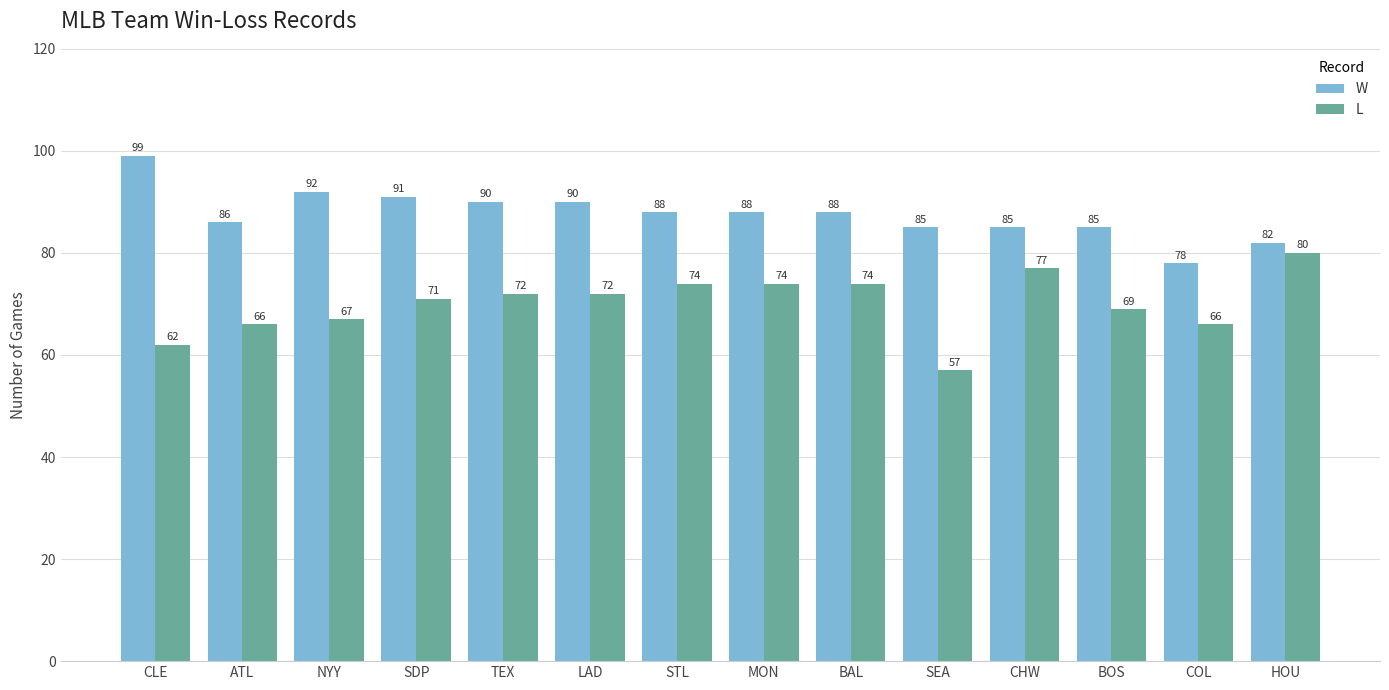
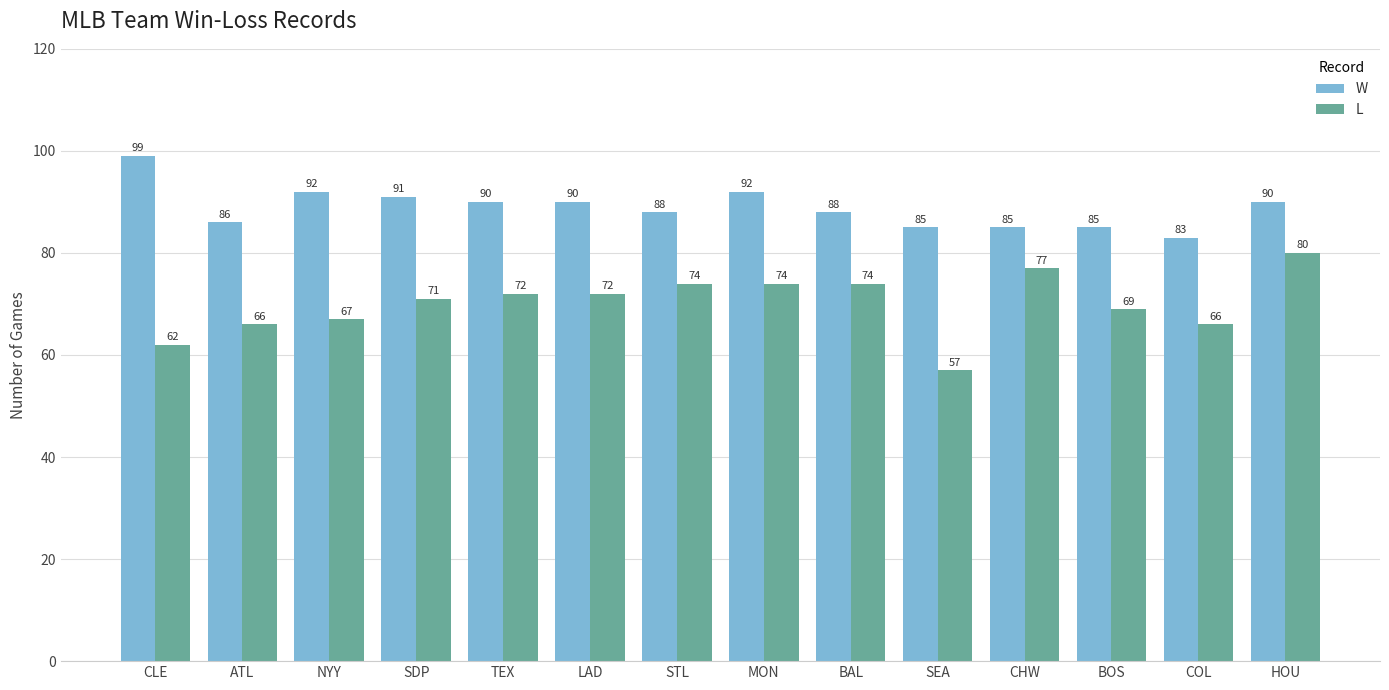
  {
    "W": {
      "CLE": 99,
      "ATL": 86,
      "NYY": 92,
      "SDP": 91,
      "TEX": 90,
      "LAD": 90,
      "STL": 88,
-     "MON": 88,
+     "MON": 92,
      "BAL": 88,
      "SEA": 85,
      "CHW": 85,
      "BOS": 85,
-     "COL": 78,
-     "HOU": 82
+     "COL": 83,
+     "HOU": 90
    },
    "L": {
      "CLE": 62,
      "ATL": 66,
      "NYY": 67,
      "SDP": 71,
      "TEX": 72,
      "LAD": 72,
      "STL": 74,
      "MON": 74,
      "BAL": 74,
      "SEA": 57,
      "CHW": 77,
      "BOS": 69,
      "COL": 66,
      "HOU": 80
    }
  }
